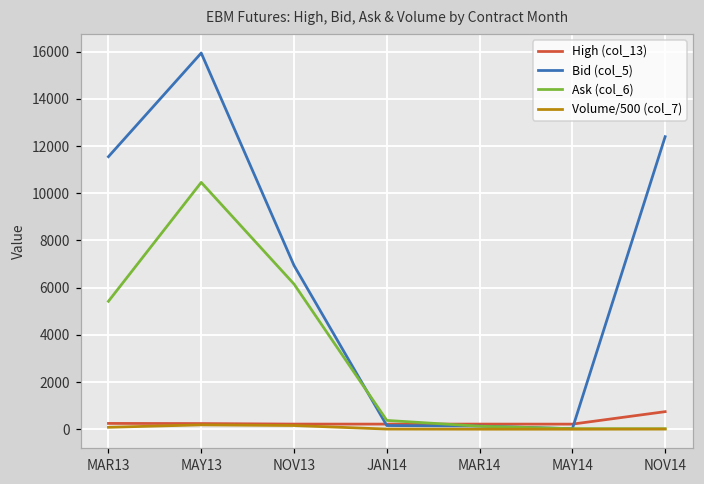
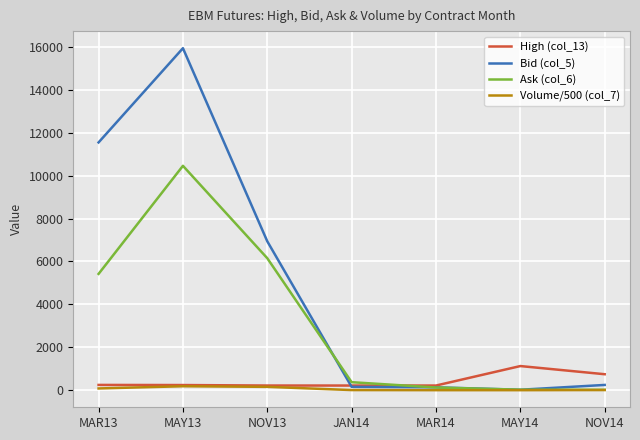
  {
    "High (col_13)": {
      "MAR13": 200,
-     "MAY14": 200,
+     "MAY14": 1100,
      "NOV14": 700
    },
    "Bid (col_5)": {
      "MAR13": 11500,
      "MAY13": 15900,
      "NOV13": 6900,
-     "NOV14": 12400
+     "NOV14": 200
    },
    "Ask (col_6)": {
      "MAR13": 5400,
      "MAY13": 10500,
      "NOV13": 6200,
      "JAN14": 400
    },
    "Volume/500 (col_7)": {
      "MAR13": 100,
      "JAN14": 0,
      "MAR14": 0
    }
  }
